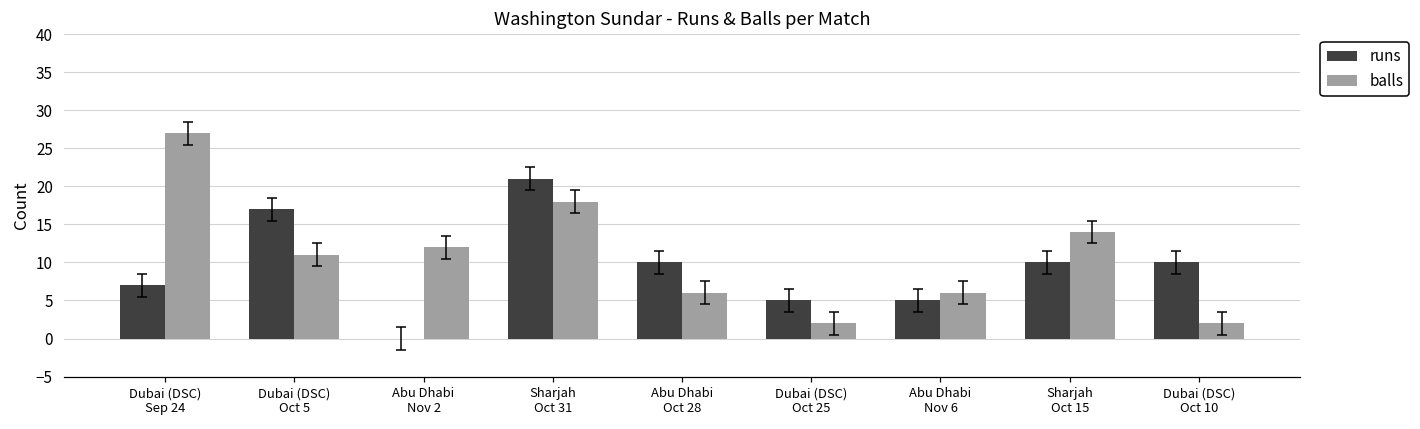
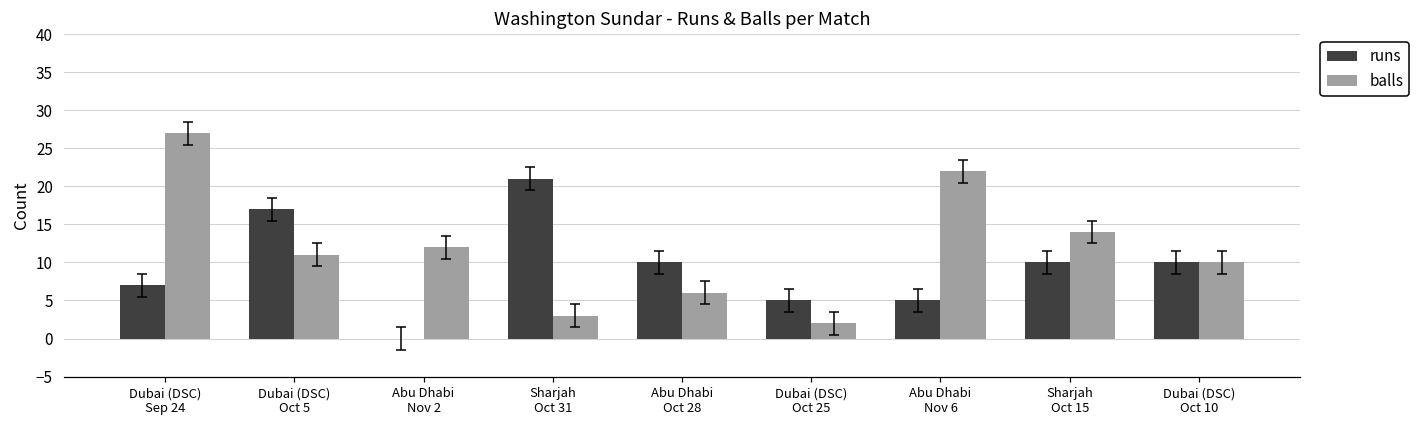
  {
    "runs": {
      "Dubai (DSC) Sep 24": 7,
      "Dubai (DSC) Oct 5": 17,
      "Abu Dhabi Nov 2": 0,
      "Sharjah Oct 31": 21,
      "Abu Dhabi Oct 28": 10,
      "Dubai (DSC) Oct 25": 5,
      "Abu Dhabi Nov 6": 5,
      "Sharjah Oct 15": 10,
      "Dubai (DSC) Oct 10": 10
    },
    "balls": {
      "Dubai (DSC) Sep 24": 27,
      "Dubai (DSC) Oct 5": 11,
      "Abu Dhabi Nov 2": 12,
-     "Sharjah Oct 31": 18,
+     "Sharjah Oct 31": 3,
      "Abu Dhabi Oct 28": 6,
      "Dubai (DSC) Oct 25": 2,
-     "Abu Dhabi Nov 6": 6,
+     "Abu Dhabi Nov 6": 22,
      "Sharjah Oct 15": 14,
-     "Dubai (DSC) Oct 10": 2
+     "Dubai (DSC) Oct 10": 10
    }
  }
